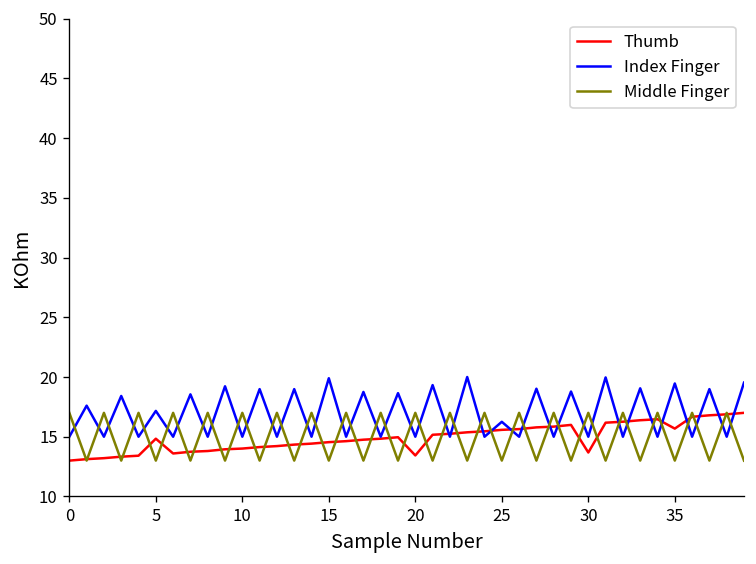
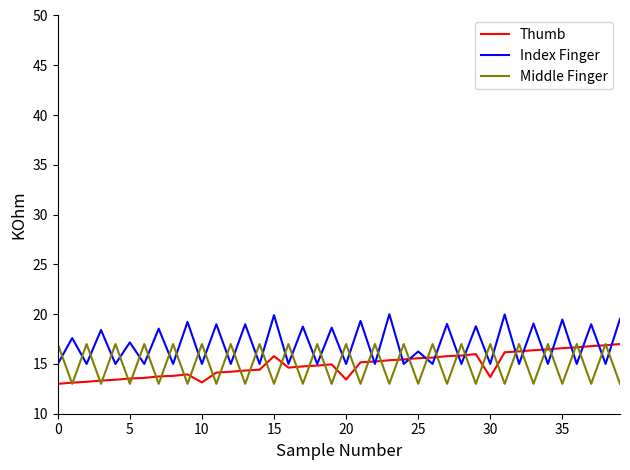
  {
    "Thumb": {
      "0": 13,
-     "5": 15,
-     "10": 14,
-     "15": 15,
+     "5": 14,
+     "10": 13,
+     "15": 16,
      "20": 13,
      "25": 16,
      "30": 14,
-     "35": 16
+     "35": 17
    },
    "Index Finger": {
      "0": 15,
      "5": 17,
      "10": 15,
      "15": 20,
      "20": 15,
      "25": 16,
      "30": 15,
      "35": 19
    },
    "Middle Finger": {
      "0": 17,
      "5": 13,
      "10": 17,
      "15": 13,
      "20": 17,
      "25": 13,
      "30": 17,
      "35": 13
    }
  }
